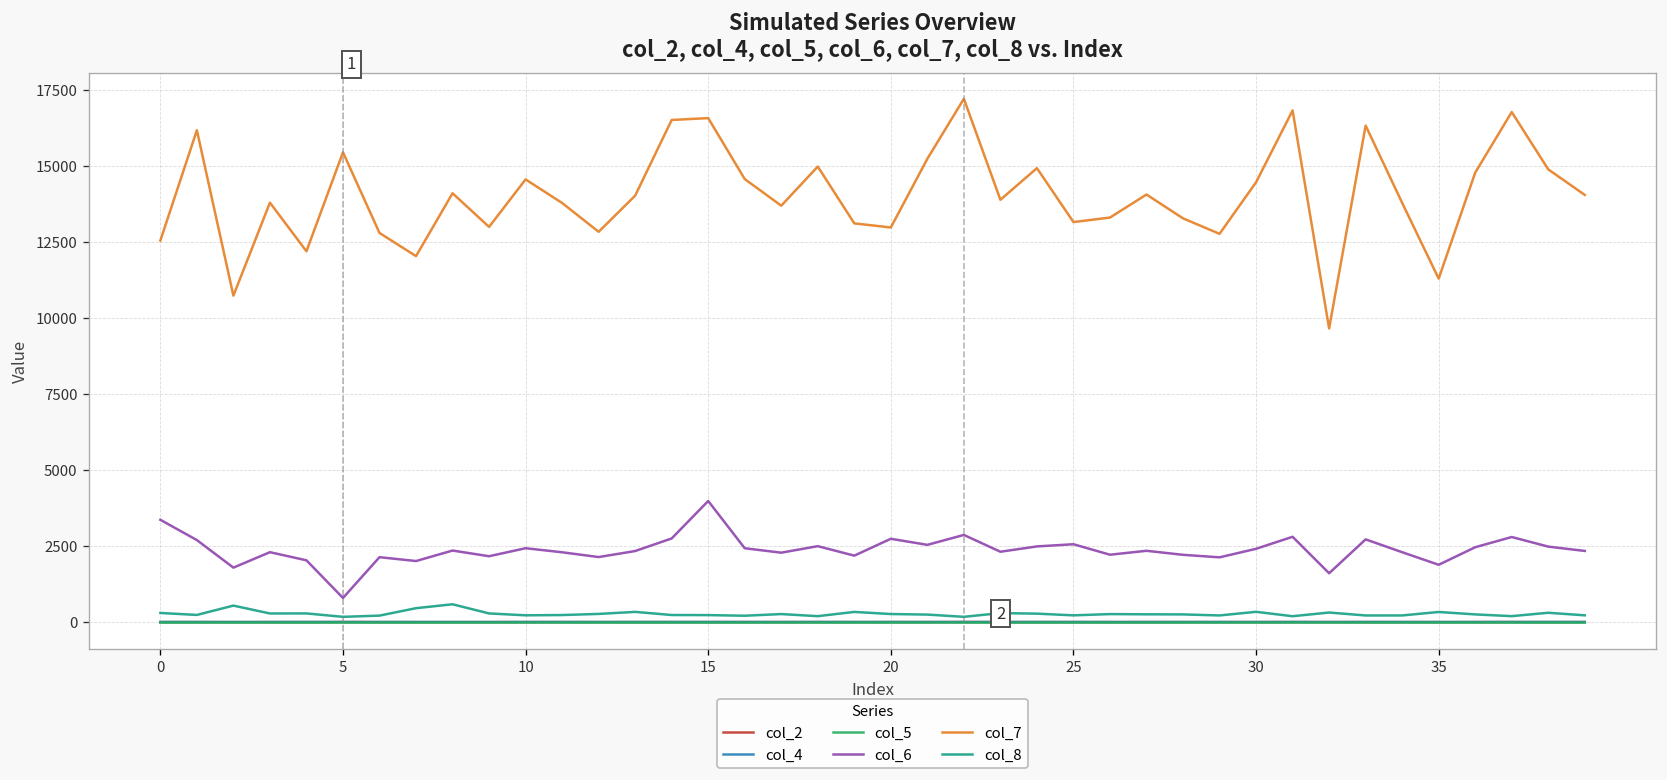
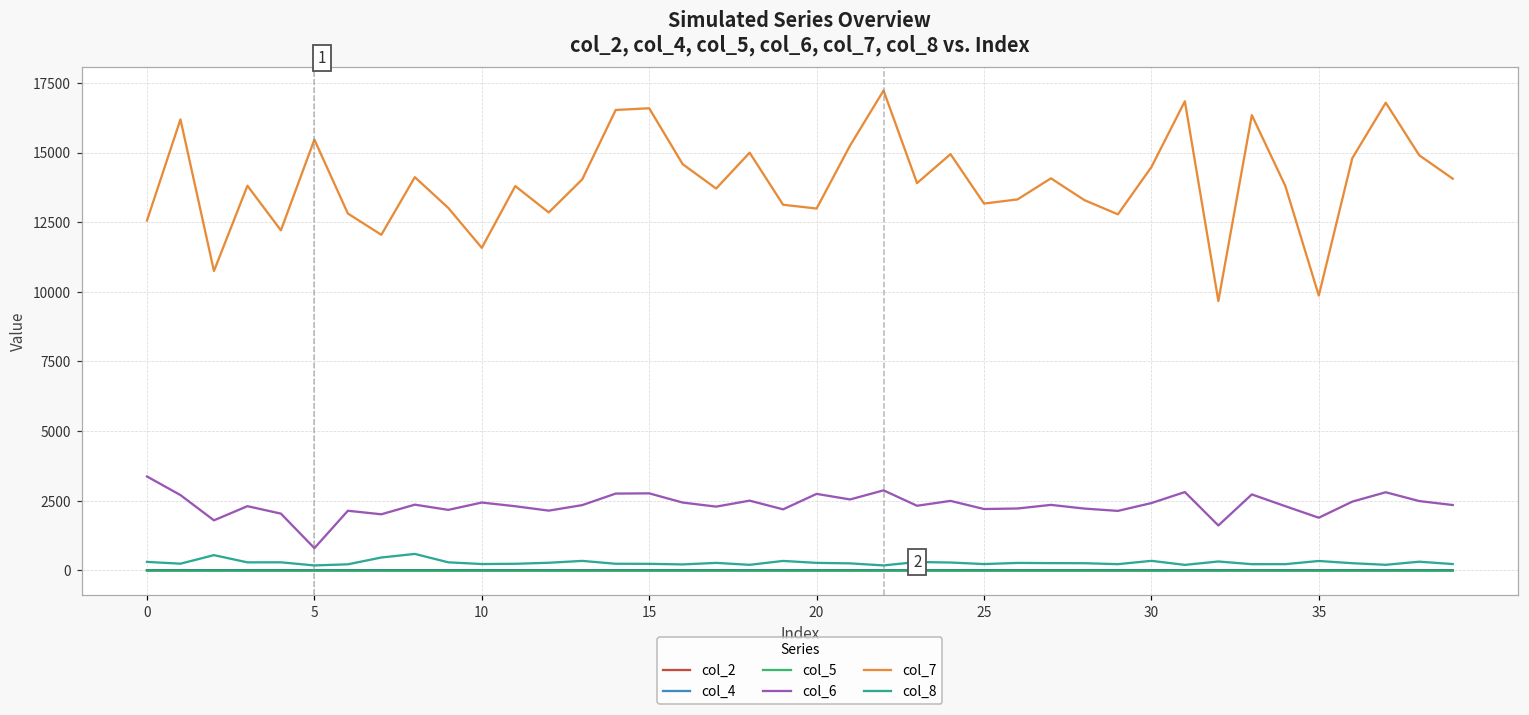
  {
    "col_6": {
      "0": 3400,
      "5": 800,
      "10": 2400,
-     "15": 4000,
+     "15": 2800,
      "20": 2700,
-     "25": 2600,
+     "25": 2200,
      "30": 2400,
      "35": 1900
    },
    "col_7": {
      "0": 12600,
      "5": 15500,
-     "10": 14600,
+     "10": 11600,
      "15": 16600,
      "20": 13000,
      "25": 13200,
      "30": 14500,
-     "35": 11300
+     "35": 9900
    }
  }
